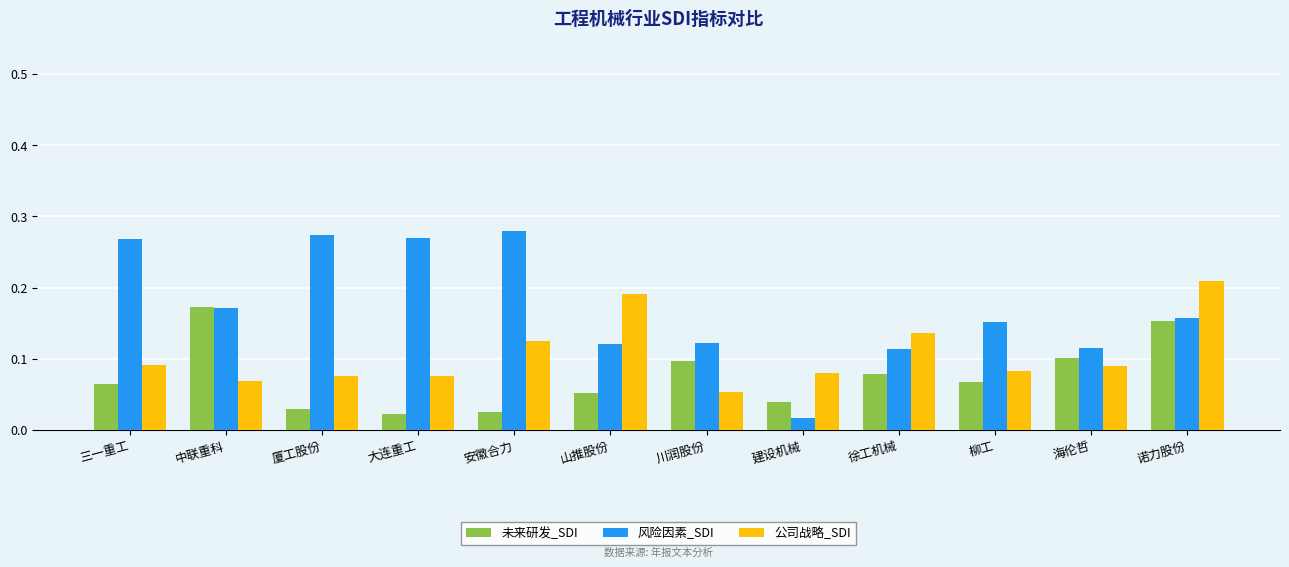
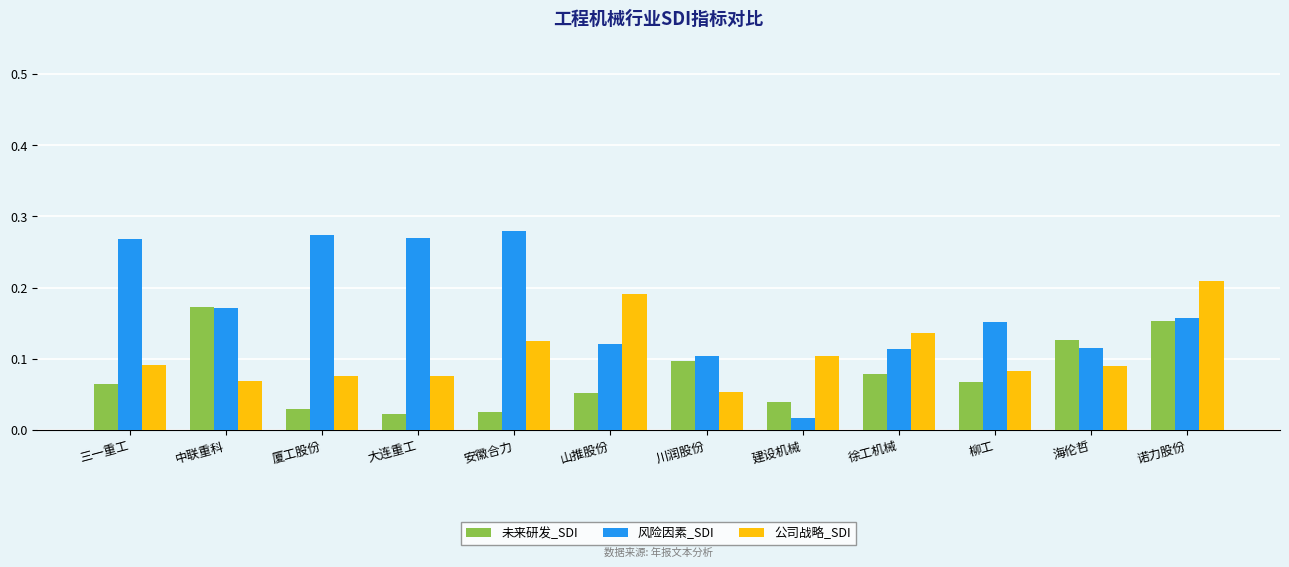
  {
    "未来研发_SDI": {
      "三一重工": 0.06,
      "中联重科": 0.17,
      "厦工股份": 0.03,
      "大连重工": 0.02,
      "安徽合力": 0.02,
      "山推股份": 0.05,
      "川润股份": 0.10,
      "建设机械": 0.04,
      "徐工机械": 0.08,
      "柳工": 0.07,
-     "海伦哲": 0.10,
+     "海伦哲": 0.13,
      "诺力股份": 0.15
    },
    "风险因素_SDI": {
      "三一重工": 0.27,
      "中联重科": 0.17,
      "厦工股份": 0.27,
      "大连重工": 0.27,
      "安徽合力": 0.28,
      "山推股份": 0.12,
-     "川润股份": 0.12,
+     "川润股份": 0.10,
      "建设机械": 0.02,
      "徐工机械": 0.11,
      "柳工": 0.15,
      "海伦哲": 0.12,
      "诺力股份": 0.16
    },
    "公司战略_SDI": {
      "三一重工": 0.09,
      "中联重科": 0.07,
      "厦工股份": 0.07,
      "大连重工": 0.08,
      "安徽合力": 0.13,
      "山推股份": 0.19,
      "川润股份": 0.05,
-     "建设机械": 0.08,
+     "建设机械": 0.10,
      "徐工机械": 0.14,
      "柳工": 0.08,
      "海伦哲": 0.09,
      "诺力股份": 0.21
    }
  }
